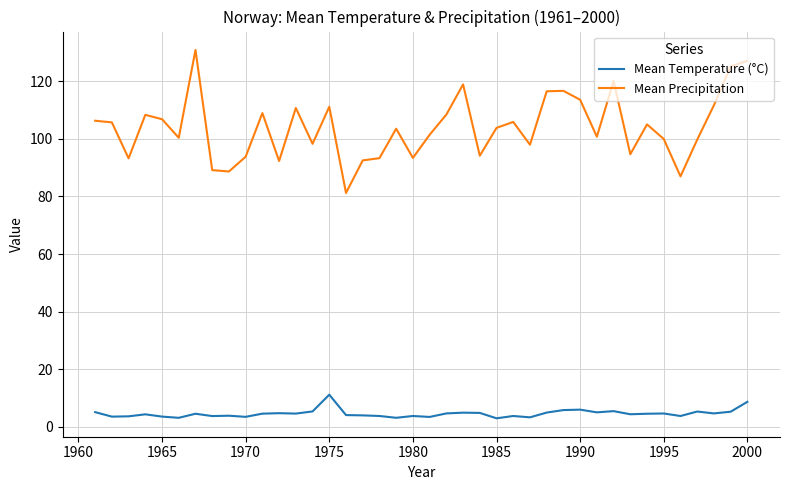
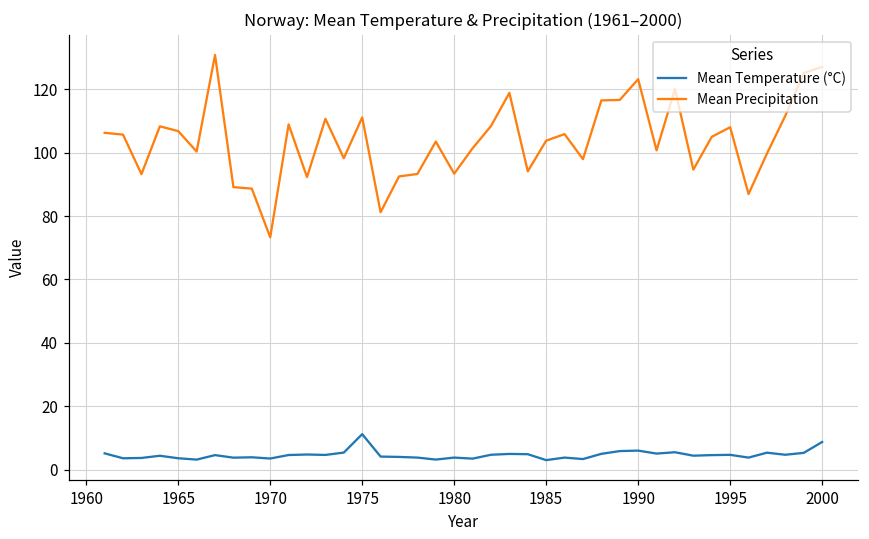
  {
    "Mean Temperature (°C)": {
      "1965": 4,
      "1970": 4,
      "1975": 11,
      "1980": 4,
      "1985": 3,
      "1990": 6,
      "1995": 5,
      "2000": 9
    },
    "Mean Precipitation": {
      "1965": 107,
-     "1970": 94,
+     "1970": 73,
      "1975": 111,
      "1980": 93,
      "1985": 104,
-     "1990": 114,
-     "1995": 100
+     "1990": 123,
+     "1995": 108
    }
  }
